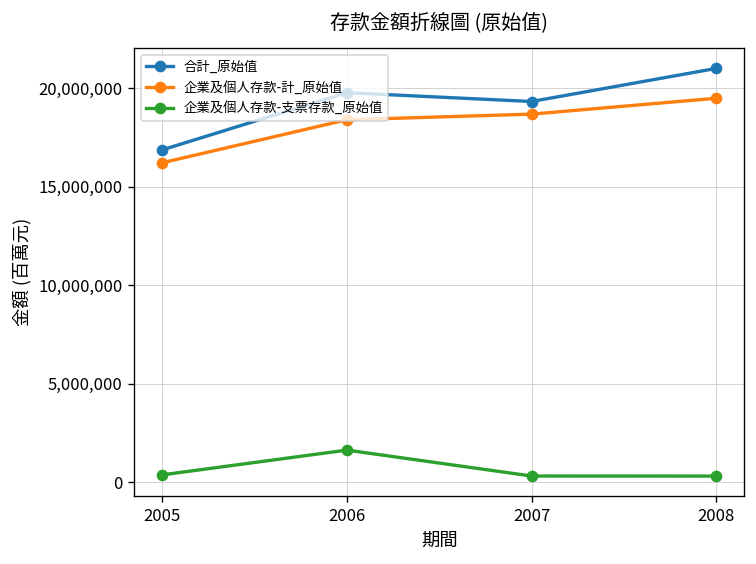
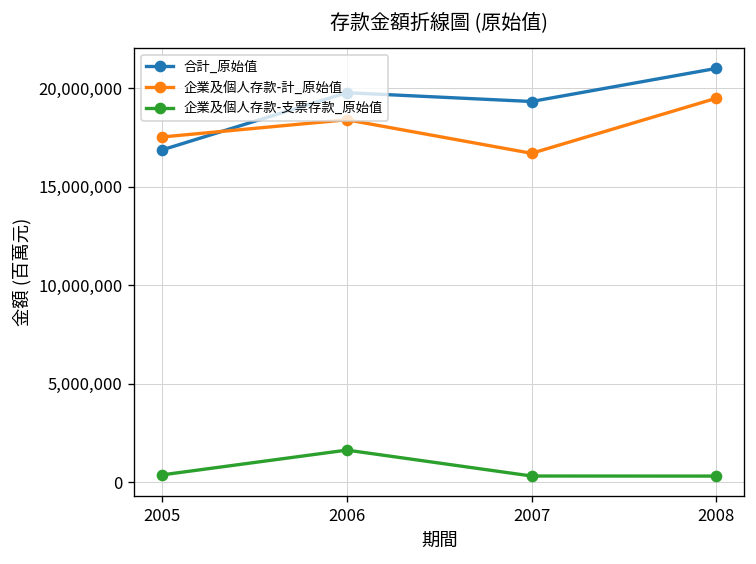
  {
    "合計_原始值": {
      "2005": "16,900,000",
      "2007": "19,300,000",
      "2008": "21,000,000"
    },
    "企業及個人存款-計_原始值": {
-     "2005": "16,200,000",
-     "2007": "18,700,000",
+     "2005": "17,500,000",
+     "2007": "16,700,000",
      "2008": "19,500,000"
    },
    "企業及個人存款-支票存款_原始值": {
      "2005": "400,000",
      "2006": "1,600,000",
      "2007": "300,000",
      "2008": "300,000"
    }
  }
